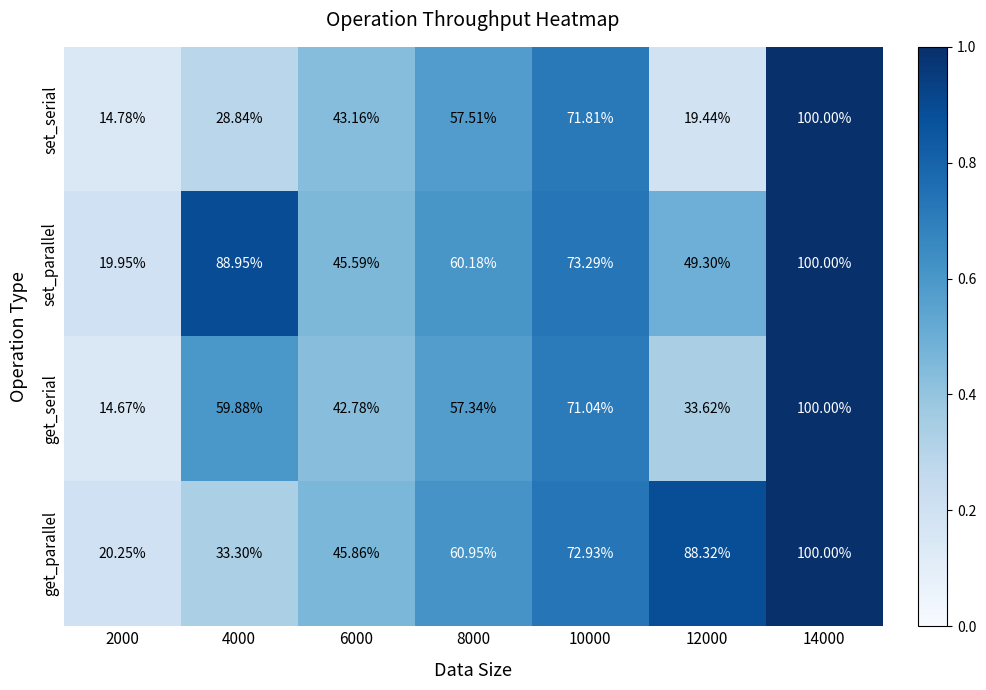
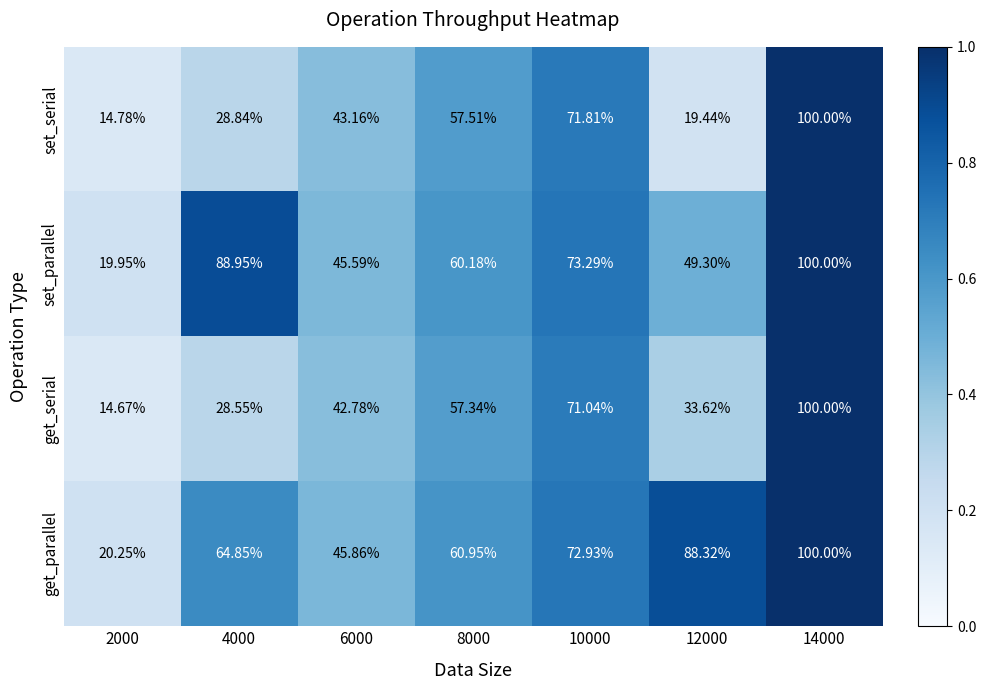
  {
    "set_serial": {
      "2000": "14.78%",
      "4000": "28.84%",
      "6000": "43.16%",
      "8000": "57.51%",
      "10000": "71.81%",
      "12000": "19.44%",
      "14000": "100.00%"
    },
    "set_parallel": {
      "2000": "19.95%",
      "4000": "88.95%",
      "6000": "45.59%",
      "8000": "60.18%",
      "10000": "73.29%",
      "12000": "49.30%",
      "14000": "100.00%"
    },
    "get_serial": {
      "2000": "14.67%",
-     "4000": "59.88%",
+     "4000": "28.55%",
      "6000": "42.78%",
      "8000": "57.34%",
      "10000": "71.04%",
      "12000": "33.62%",
      "14000": "100.00%"
    },
    "get_parallel": {
      "2000": "20.25%",
-     "4000": "33.30%",
+     "4000": "64.85%",
      "6000": "45.86%",
      "8000": "60.95%",
      "10000": "72.93%",
      "12000": "88.32%",
      "14000": "100.00%"
    }
  }
